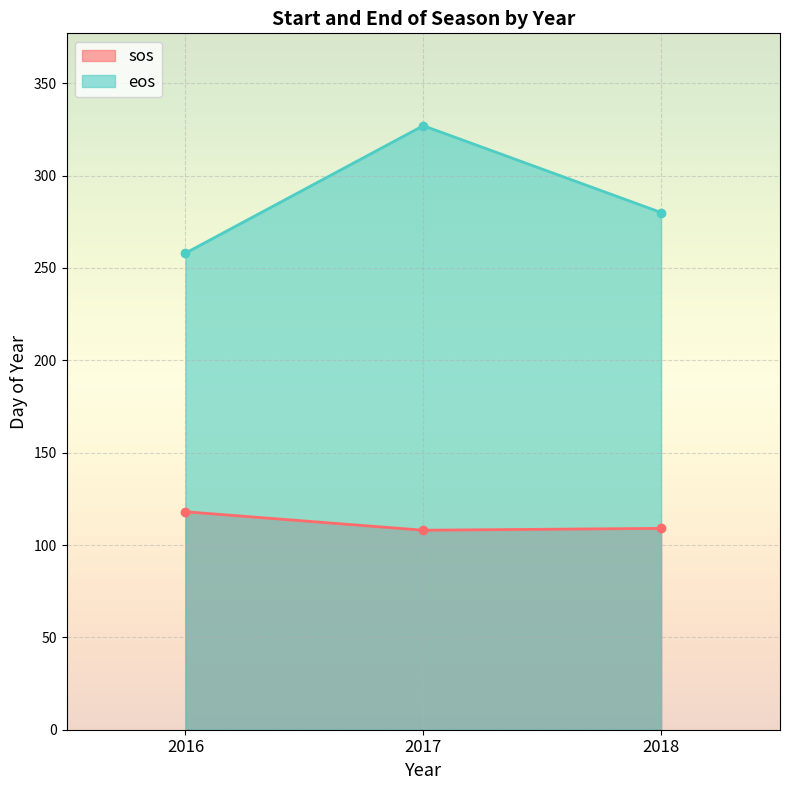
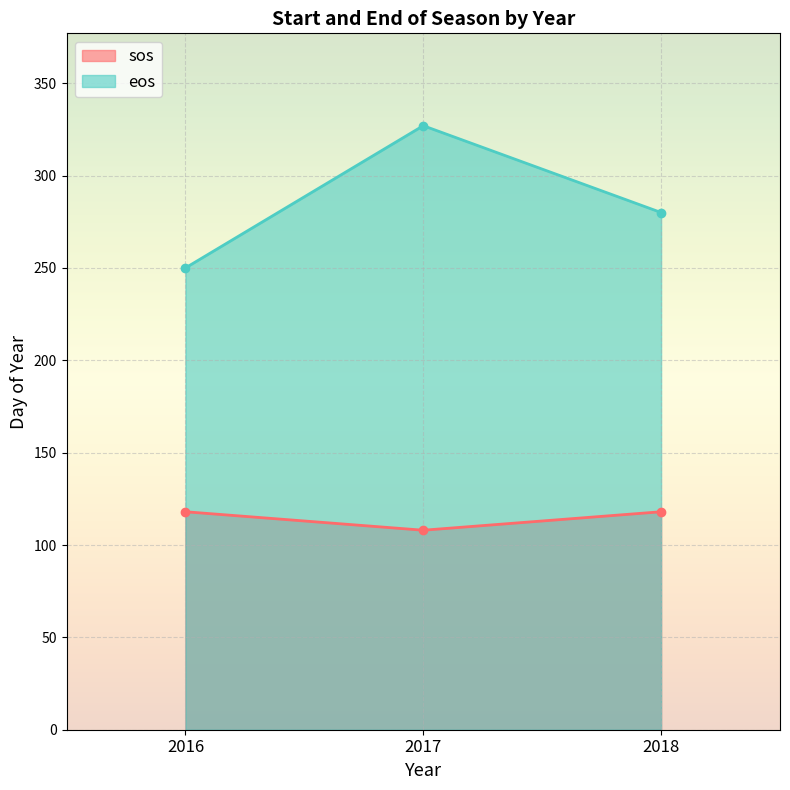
  {
    "sos": {
      "2016": 118,
      "2017": 108,
-     "2018": 109
+     "2018": 118
    },
    "eos": {
-     "2016": 258,
+     "2016": 250,
      "2017": 327,
      "2018": 280
    }
  }
